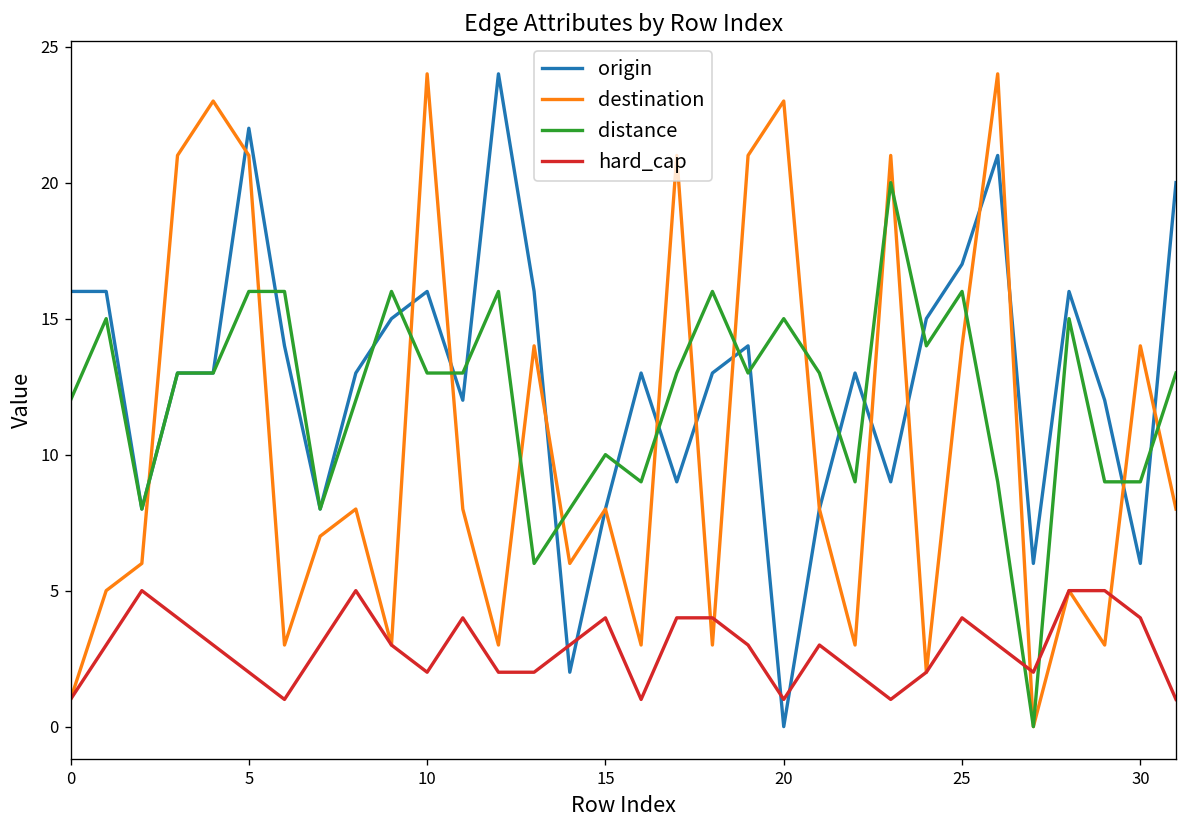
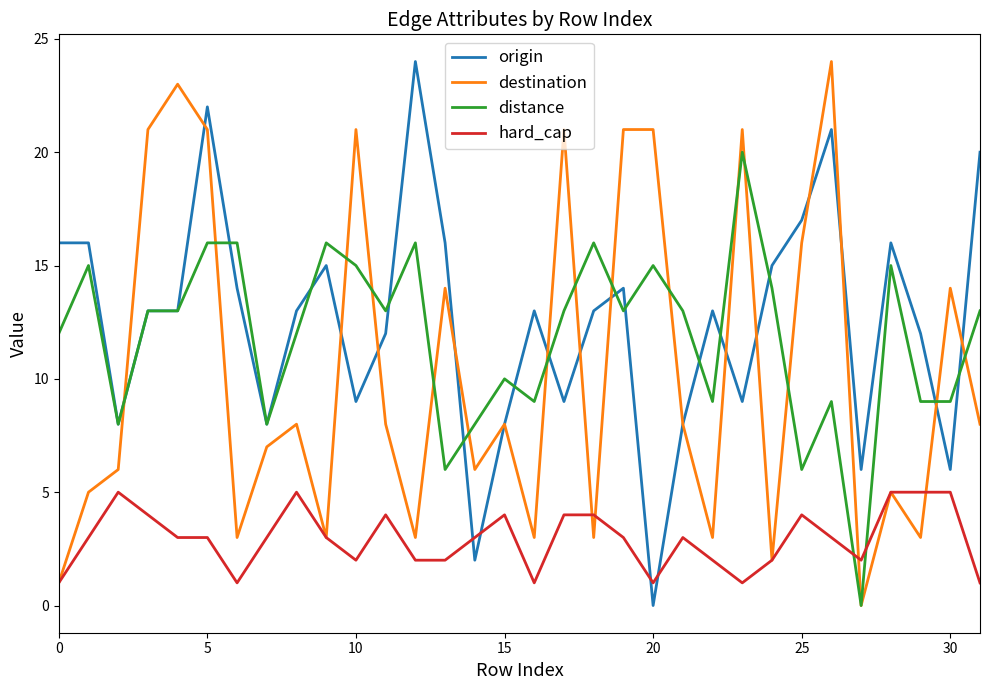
  {
    "origin": {
      "0": 16,
      "5": 22,
-     "10": 16,
+     "10": 9,
      "20": 0,
      "25": 17,
      "30": 6
    },
    "destination": {
      "5": 21,
-     "10": 24,
-     "20": 23,
-     "25": 14,
+     "10": 21,
+     "20": 21,
+     "25": 16,
      "30": 14
    },
    "distance": {
      "0": 12,
      "5": 16,
-     "10": 13,
+     "10": 15,
      "15": 10,
      "20": 15,
-     "25": 16,
+     "25": 6,
      "30": 9
    },
    "hard_cap": {
-     "5": 2,
+     "5": 3,
      "10": 2,
      "15": 4,
      "20": 1,
      "25": 4,
-     "30": 4
+     "30": 5
    }
  }
